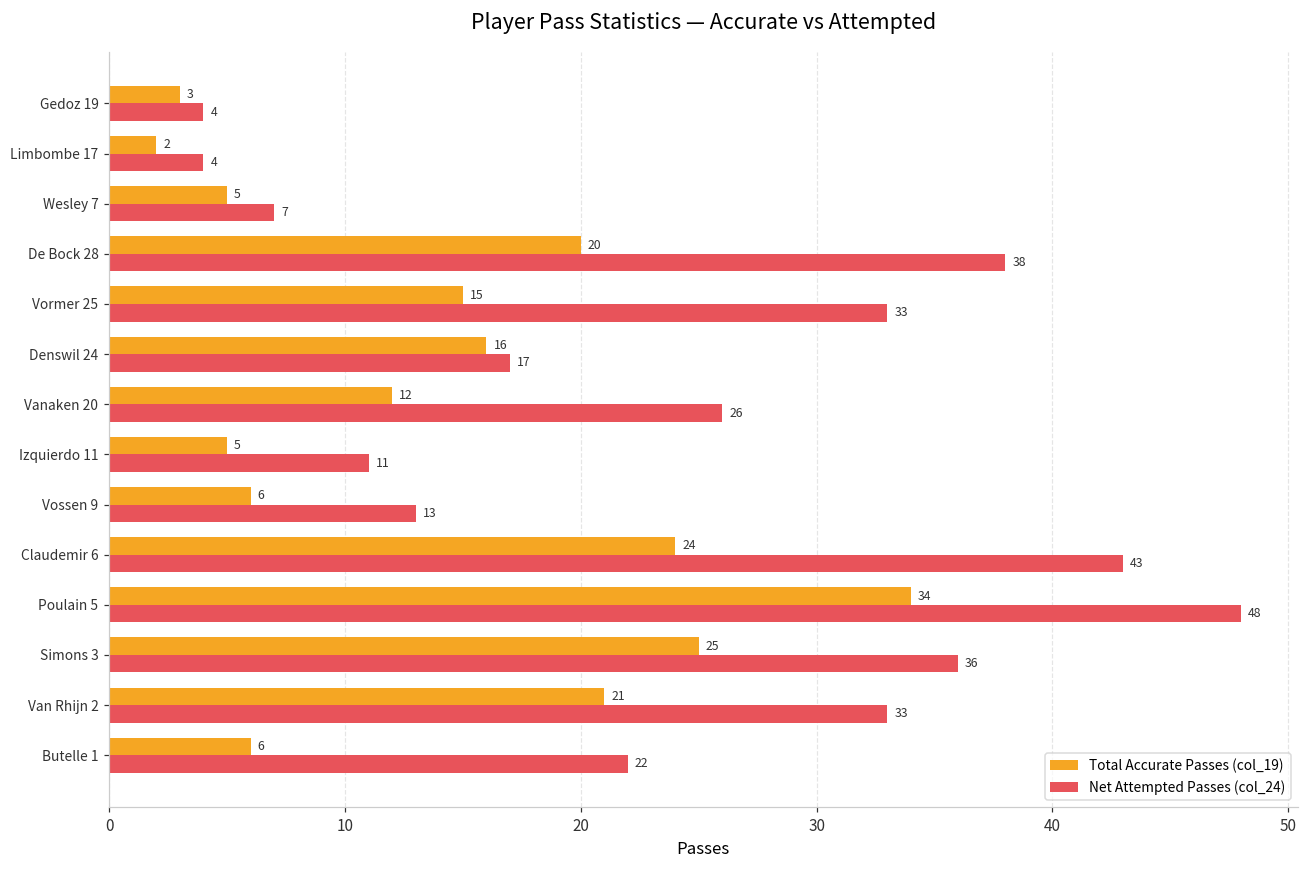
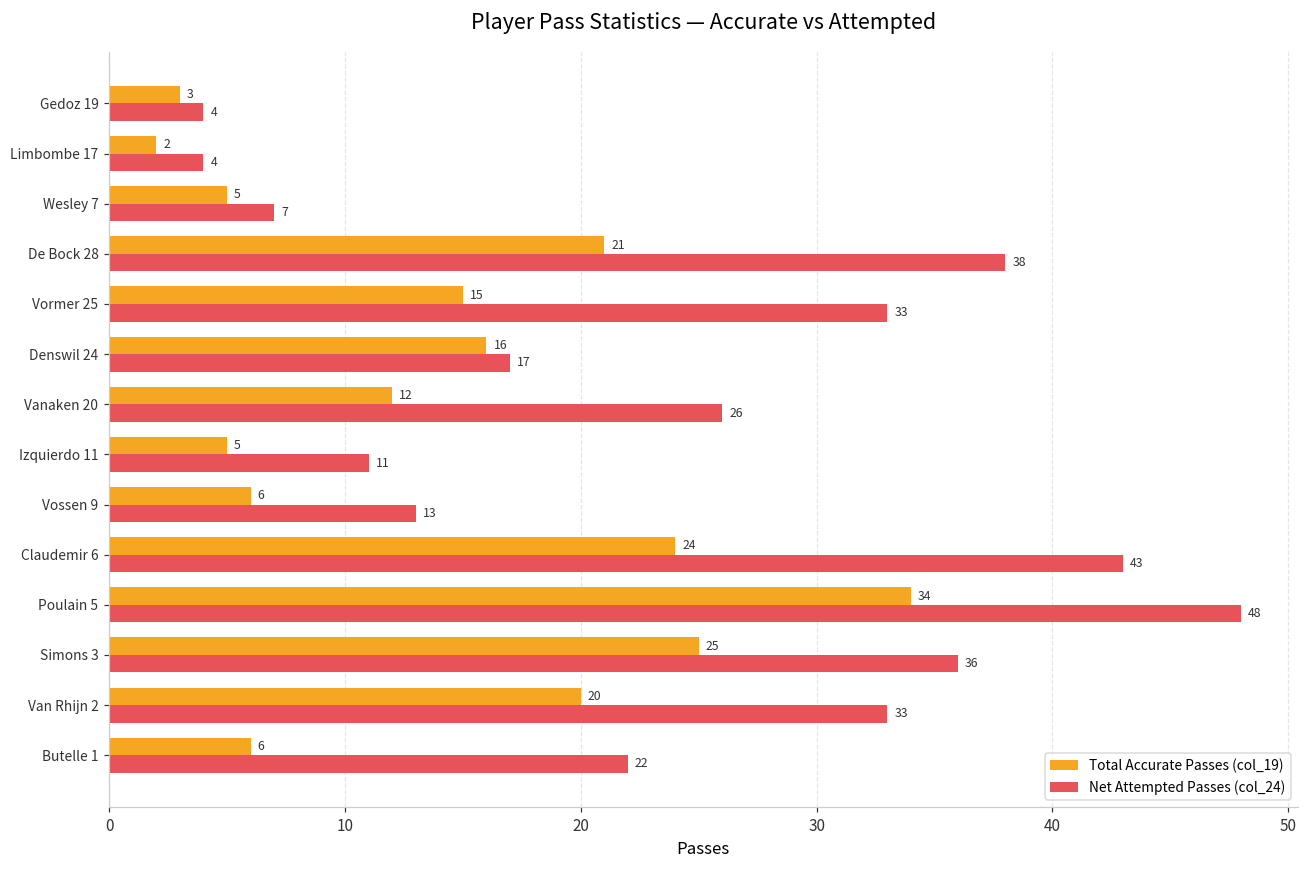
  {
    "Total Accurate Passes (col_19)": {
      "Gedoz 19": 3,
      "Limbombe 17": 2,
      "Wesley 7": 5,
-     "De Bock 28": 20,
+     "De Bock 28": 21,
      "Vormer 25": 15,
      "Denswil 24": 16,
      "Vanaken 20": 12,
      "Izquierdo 11": 5,
      "Vossen 9": 6,
      "Claudemir 6": 24,
      "Poulain 5": 34,
      "Simons 3": 25,
-     "Van Rhijn 2": 21,
+     "Van Rhijn 2": 20,
      "Butelle 1": 6
    },
    "Net Attempted Passes (col_24)": {
      "Gedoz 19": 4,
      "Limbombe 17": 4,
      "Wesley 7": 7,
      "De Bock 28": 38,
      "Vormer 25": 33,
      "Denswil 24": 17,
      "Vanaken 20": 26,
      "Izquierdo 11": 11,
      "Vossen 9": 13,
      "Claudemir 6": 43,
      "Poulain 5": 48,
      "Simons 3": 36,
      "Van Rhijn 2": 33,
      "Butelle 1": 22
    }
  }
